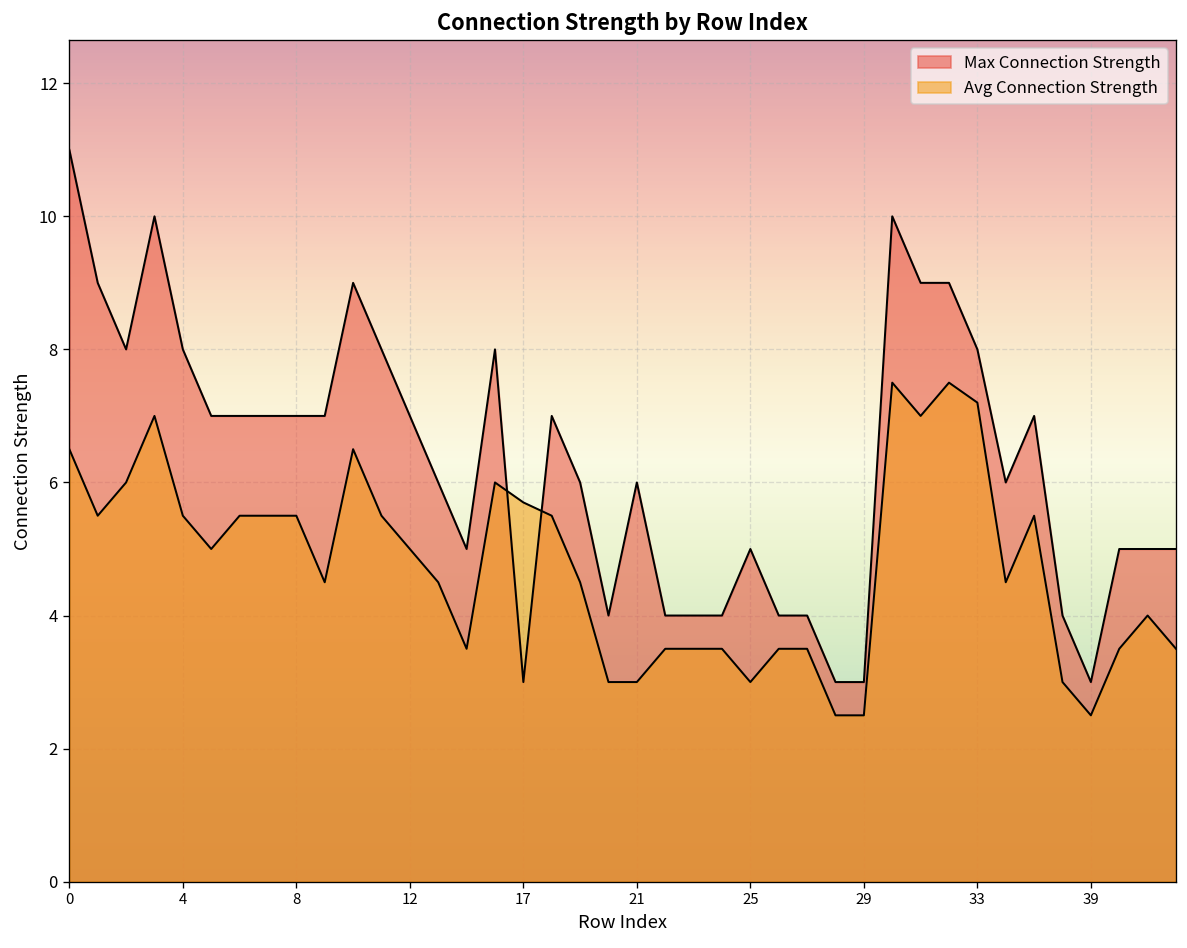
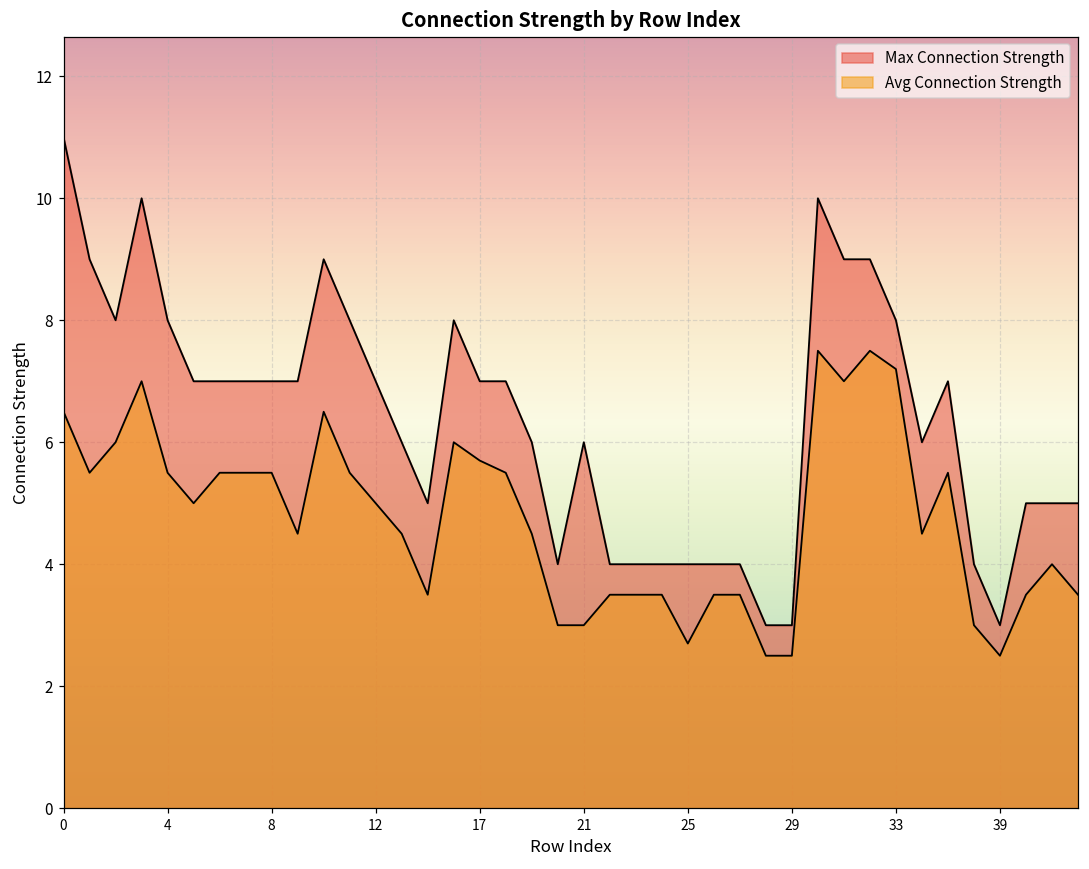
  {
    "Max Connection Strength": {
      "0": 11,
      "4": 8,
      "8": 7,
      "12": 7,
-     "17": 3,
+     "17": 7,
      "21": 6,
-     "25": 5,
+     "25": 4,
      "29": 3,
      "33": 8,
      "39": 3
    },
    "Avg Connection Strength": {
      "0": 6.5,
      "4": 5.5,
      "8": 5.5,
      "12": 5.0,
      "17": 5.7,
      "21": 3.0,
-     "25": 3.0,
+     "25": 2.7,
      "29": 2.5,
      "33": 7.2,
      "39": 2.5
    }
  }
